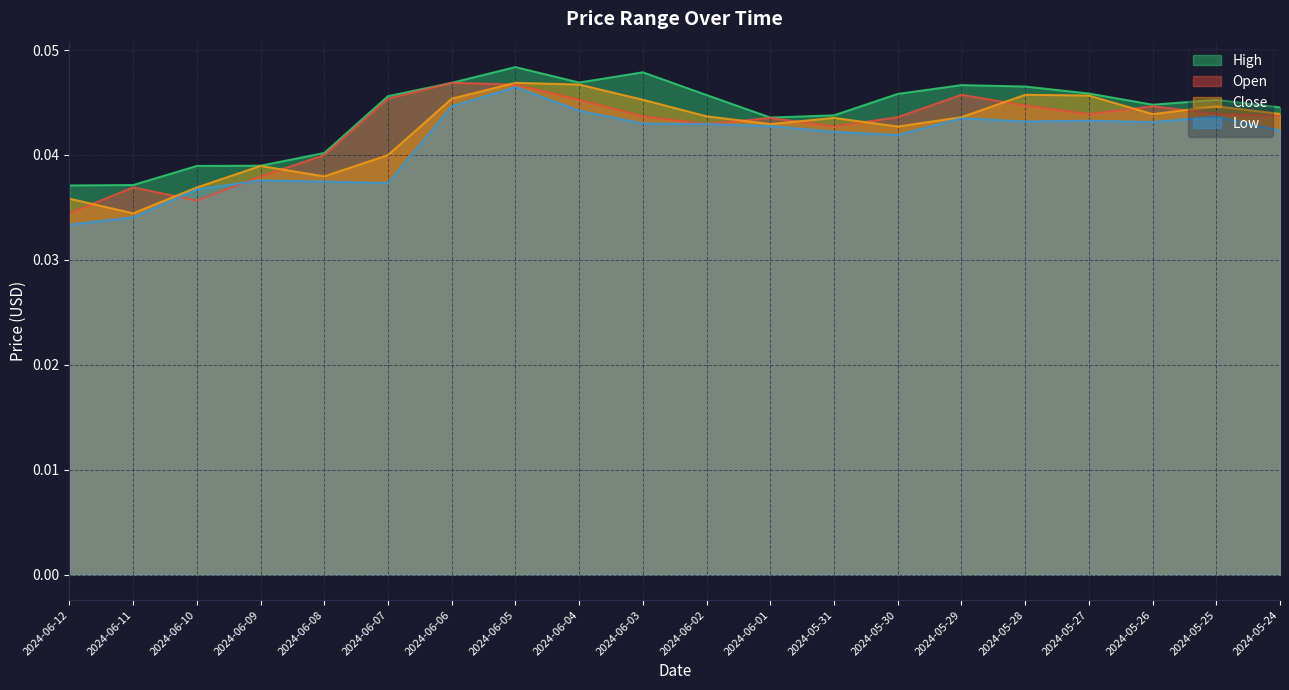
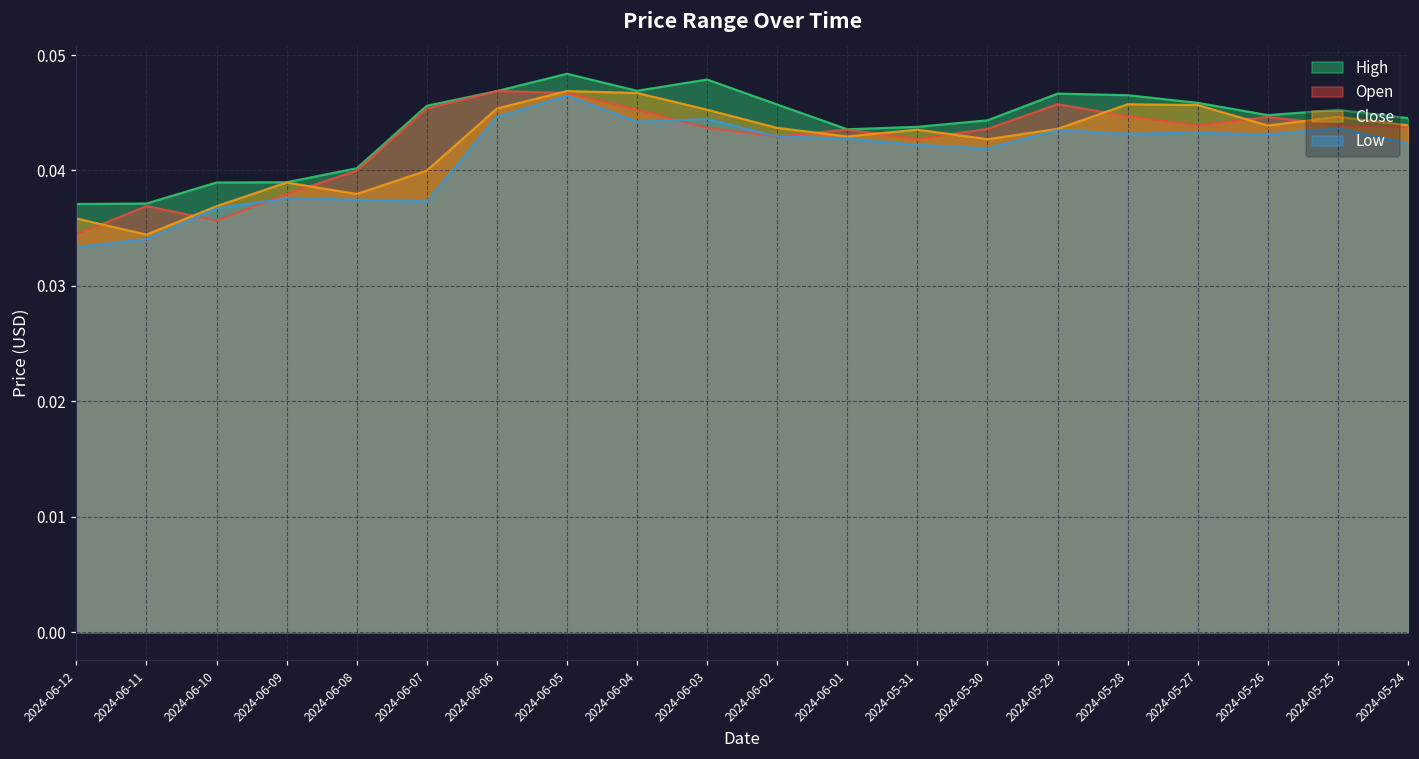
  {
    "High": {
      "2024-06-12": 0.0371,
      "2024-06-10": 0.0390,
      "2024-06-05": 0.0484,
      "2024-06-03": 0.0479,
      "2024-06-02": 0.0457,
      "2024-05-31": 0.0438,
-     "2024-05-30": 0.0458,
+     "2024-05-30": 0.0443,
      "2024-05-29": 0.0467,
      "2024-05-28": 0.0465,
      "2024-05-24": 0.0445
    },
    "Open": {
      "2024-06-12": 0.0344,
      "2024-06-10": 0.0357,
      "2024-06-09": 0.0380,
      "2024-06-04": 0.0453,
      "2024-06-03": 0.0437,
      "2024-05-31": 0.0427,
      "2024-05-30": 0.0436,
      "2024-05-29": 0.0457,
      "2024-05-28": 0.0447,
      "2024-05-27": 0.0439
    },
    "Close": {
      "2024-06-12": 0.0358,
      "2024-06-11": 0.0344,
      "2024-06-08": 0.0380,
      "2024-06-07": 0.0400,
      "2024-06-06": 0.0454,
      "2024-06-03": 0.0453,
      "2024-06-02": 0.0437,
      "2024-05-31": 0.0435,
      "2024-05-30": 0.0427,
      "2024-05-28": 0.0457,
      "2024-05-26": 0.0439
    },
    "Low": {
      "2024-06-12": 0.0334,
      "2024-06-11": 0.0341,
      "2024-06-09": 0.0376,
      "2024-06-08": 0.0375,
      "2024-06-07": 0.0373,
      "2024-06-06": 0.0446,
      "2024-06-04": 0.0442,
-     "2024-06-03": 0.0430,
+     "2024-06-03": 0.0445,
      "2024-05-31": 0.0422,
      "2024-05-30": 0.0419,
      "2024-05-28": 0.0432,
      "2024-05-27": 0.0433,
      "2024-05-26": 0.0431,
      "2024-05-24": 0.0423
    }
  }
